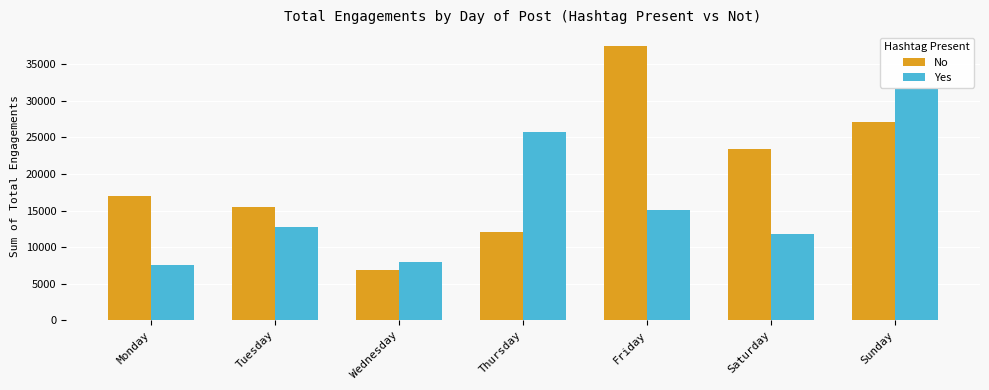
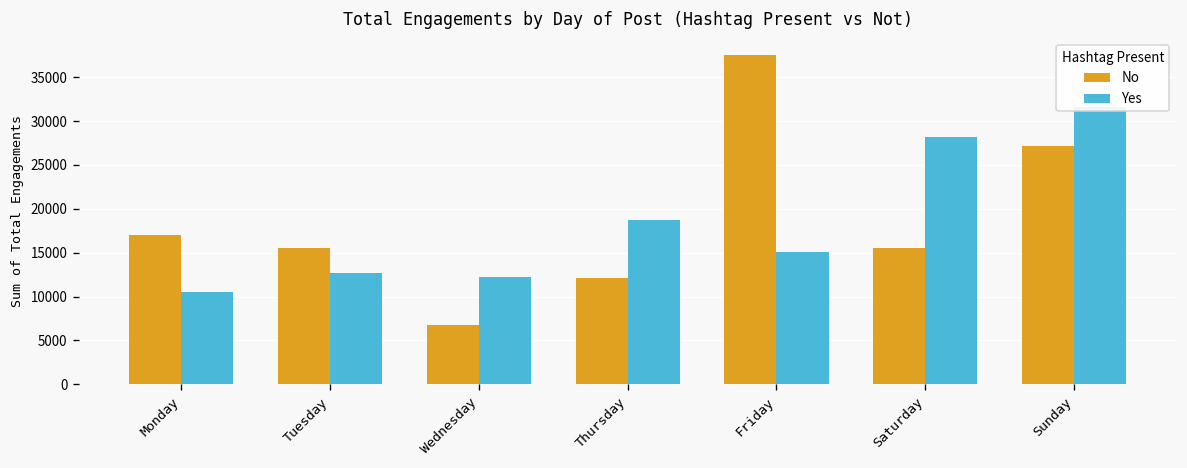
  {
    "No": {
      "Monday": 17000,
      "Tuesday": 16000,
      "Wednesday": 7000,
      "Thursday": 12000,
      "Friday": 38000,
-     "Saturday": 23000,
+     "Saturday": 16000,
      "Sunday": 27000
    },
    "Yes": {
-     "Monday": 8000,
+     "Monday": 11000,
      "Tuesday": 13000,
-     "Wednesday": 8000,
-     "Thursday": 26000,
+     "Wednesday": 12000,
+     "Thursday": 19000,
      "Friday": 15000,
-     "Saturday": 12000,
+     "Saturday": 28000,
      "Sunday": 32000
    }
  }
